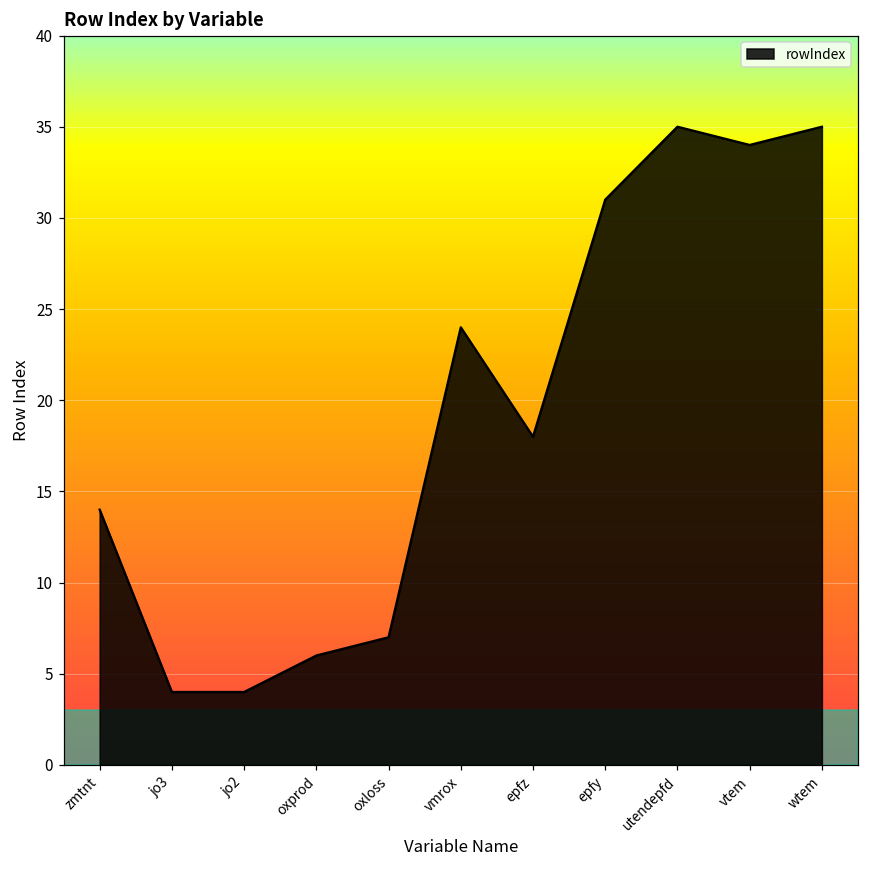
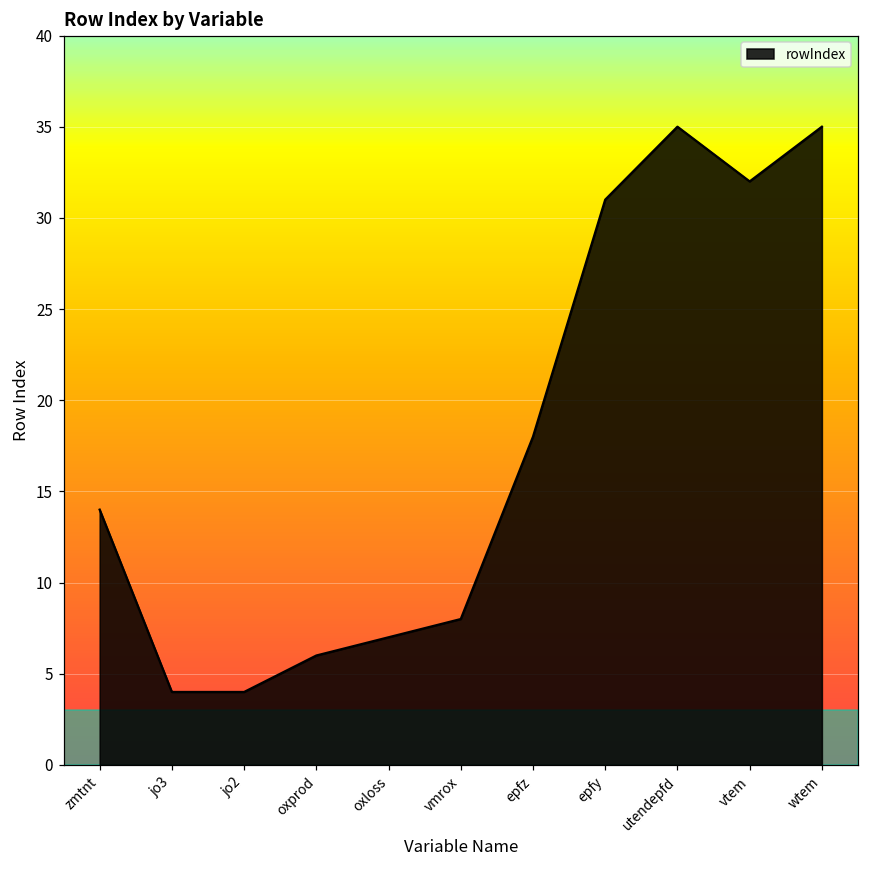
  {
    "zmtnt": 14,
    "jo3": 4,
    "jo2": 4,
    "oxprod": 6,
    "oxloss": 7,
-   "vmrox": 24,
+   "vmrox": 8,
    "epfz": 18,
    "epfy": 31,
    "utendepfd": 35,
-   "vtem": 34,
+   "vtem": 32,
    "wtem": 35
  }
